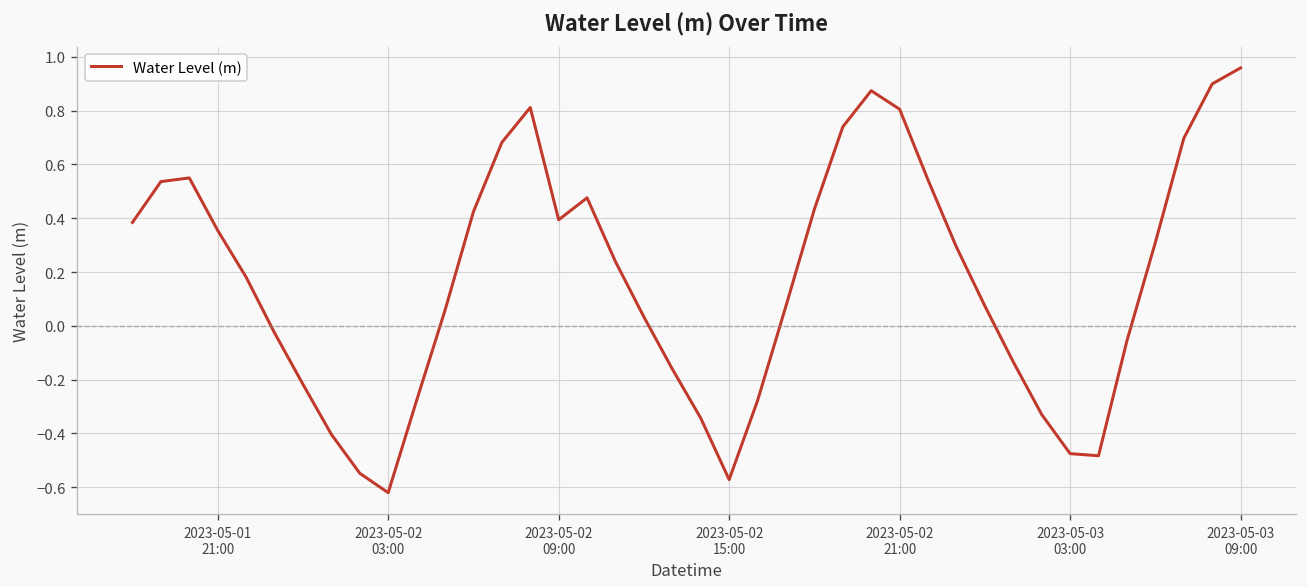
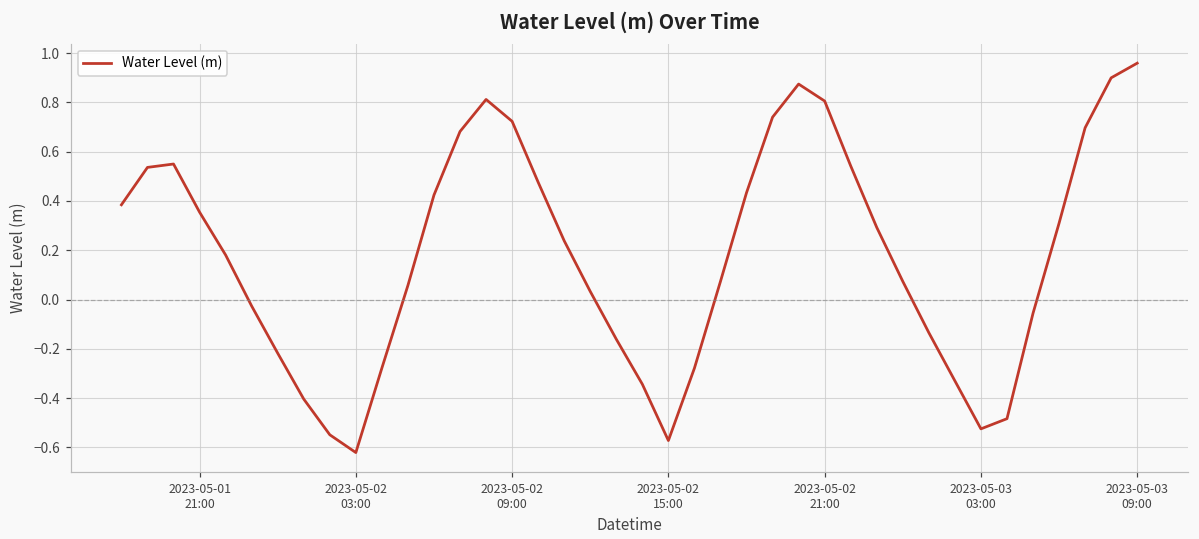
  {
    "2023-05-01 21:00": 0.35,
    "2023-05-02 03:00": -0.62,
-   "2023-05-02 09:00": 0.39,
+   "2023-05-02 09:00": 0.72,
    "2023-05-02 15:00": -0.57,
    "2023-05-02 21:00": 0.81,
-   "2023-05-03 03:00": -0.48,
+   "2023-05-03 03:00": -0.52,
    "2023-05-03 09:00": 0.96
  }
